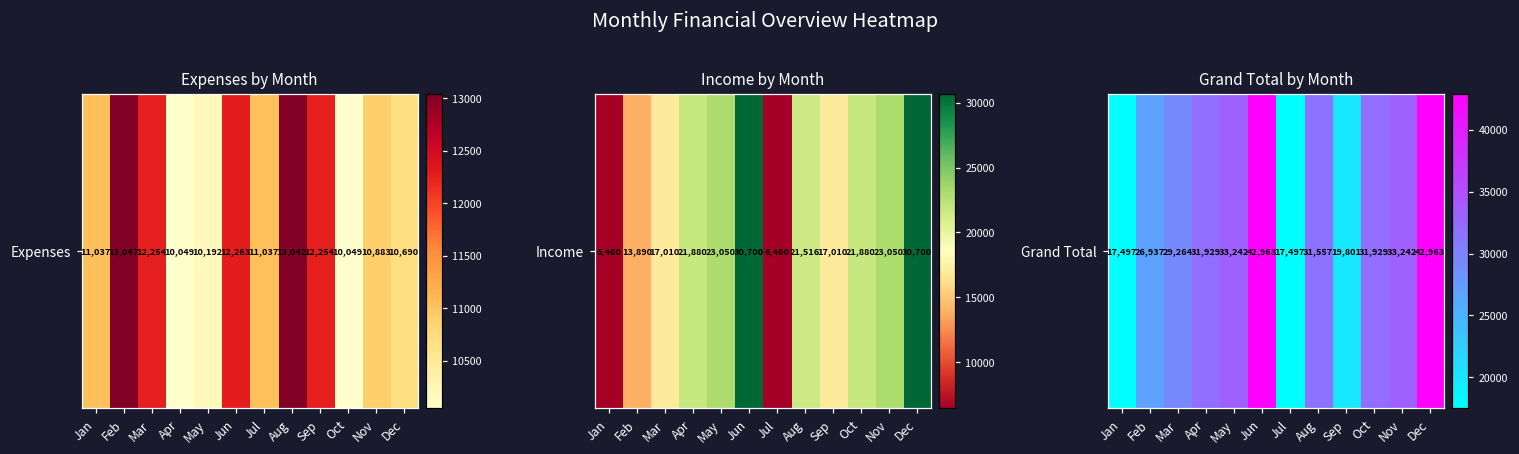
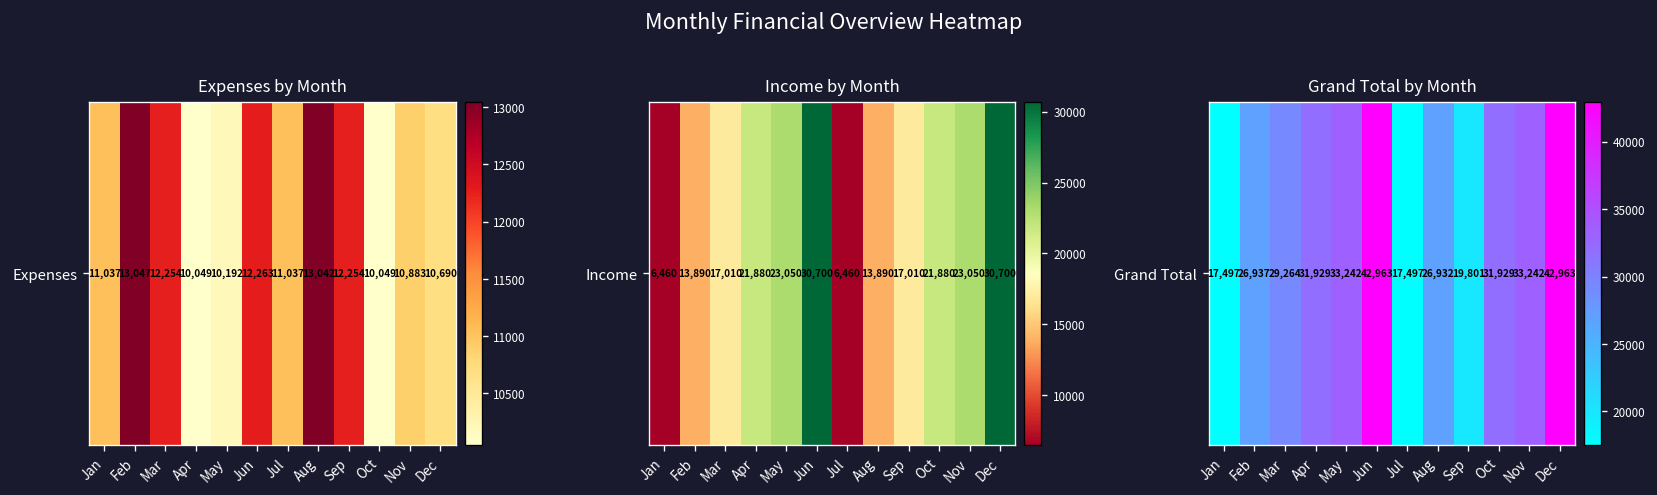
  {
    "Expenses by Month": {
      "Expenses": {
        "Jan": "11,037",
        "Feb": "13,047",
        "Mar": "12,254",
        "Apr": "10,049",
        "May": "10,192",
        "Jun": "12,263",
        "Jul": "11,037",
        "Aug": "13,042",
        "Sep": "12,254",
        "Oct": "10,049",
        "Nov": "10,883",
        "Dec": "10,690"
      }
    },
    "Income by Month": {
      "Income": {
        "Jan": "6,460",
        "Feb": "13,890",
        "Mar": "17,010",
        "Apr": "21,880",
        "May": "23,050",
        "Jun": "30,700",
        "Jul": "6,460",
-       "Aug": "21,516",
+       "Aug": "13,890",
        "Sep": "17,010",
        "Oct": "21,880",
        "Nov": "23,050",
        "Dec": "30,700"
      }
    },
    "Grand Total by Month": {
      "Grand Total": {
        "Jan": "17,497",
        "Feb": "26,937",
        "Mar": "29,264",
        "Apr": "31,929",
        "May": "33,242",
        "Jun": "42,963",
        "Jul": "17,497",
-       "Aug": "31,557",
+       "Aug": "26,932",
        "Sep": "19,801",
        "Oct": "31,929",
        "Nov": "33,242",
        "Dec": "42,963"
      }
    }
  }
